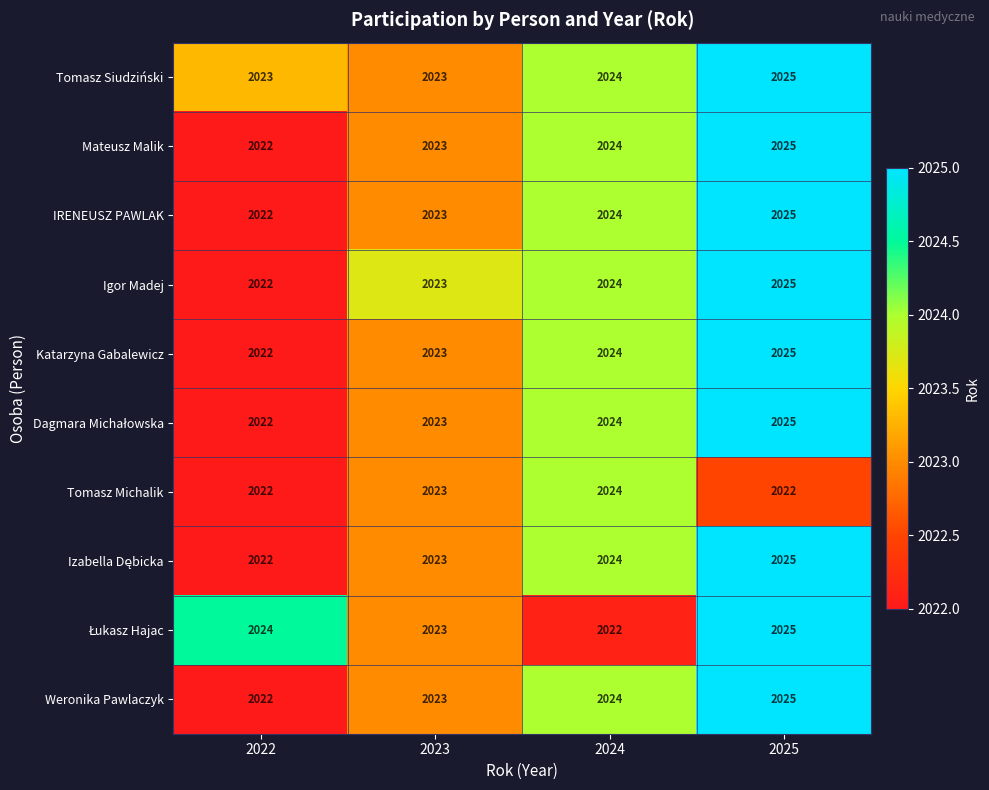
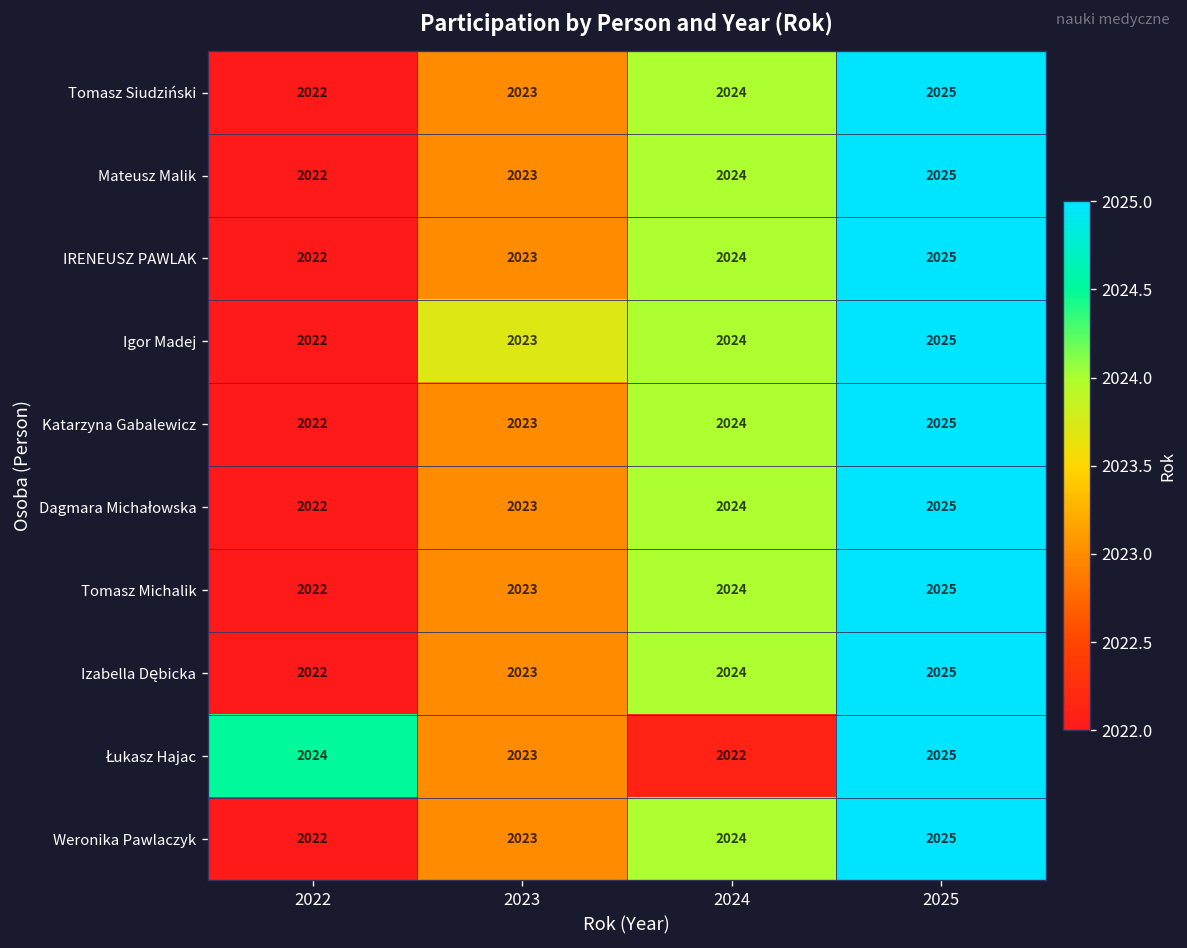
  {
    "Tomasz Siudziński": {
-     "2022": 2023,
+     "2022": 2022,
      "2023": 2023,
      "2024": 2024,
      "2025": 2025
    },
    "Mateusz Malik": {
      "2022": 2022,
      "2023": 2023,
      "2024": 2024,
      "2025": 2025
    },
    "IRENEUSZ PAWLAK": {
      "2022": 2022,
      "2023": 2023,
      "2024": 2024,
      "2025": 2025
    },
    "Igor Madej": {
      "2022": 2022,
      "2023": 2023,
      "2024": 2024,
      "2025": 2025
    },
    "Katarzyna Gabalewicz": {
      "2022": 2022,
      "2023": 2023,
      "2024": 2024,
      "2025": 2025
    },
    "Dagmara Michałowska": {
      "2022": 2022,
      "2023": 2023,
      "2024": 2024,
      "2025": 2025
    },
    "Tomasz Michalik": {
      "2022": 2022,
      "2023": 2023,
      "2024": 2024,
-     "2025": 2022
+     "2025": 2025
    },
    "Izabella Dębicka": {
      "2022": 2022,
      "2023": 2023,
      "2024": 2024,
      "2025": 2025
    },
    "Łukasz Hajac": {
      "2022": 2024,
      "2023": 2023,
      "2024": 2022,
      "2025": 2025
    },
    "Weronika Pawlaczyk": {
      "2022": 2022,
      "2023": 2023,
      "2024": 2024,
      "2025": 2025
    }
  }
